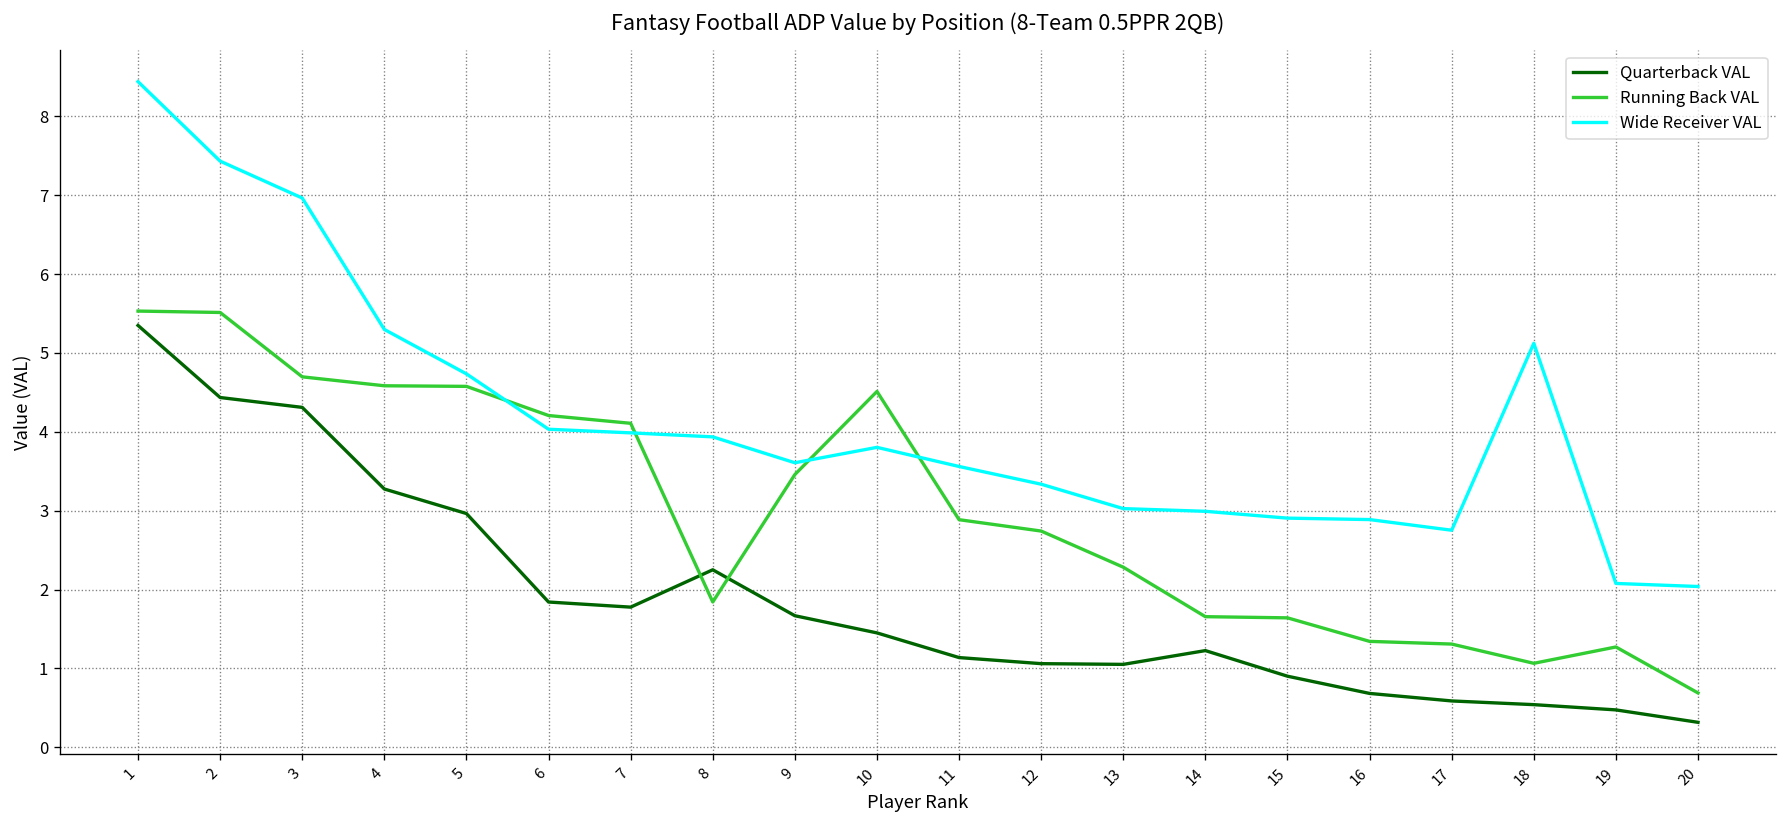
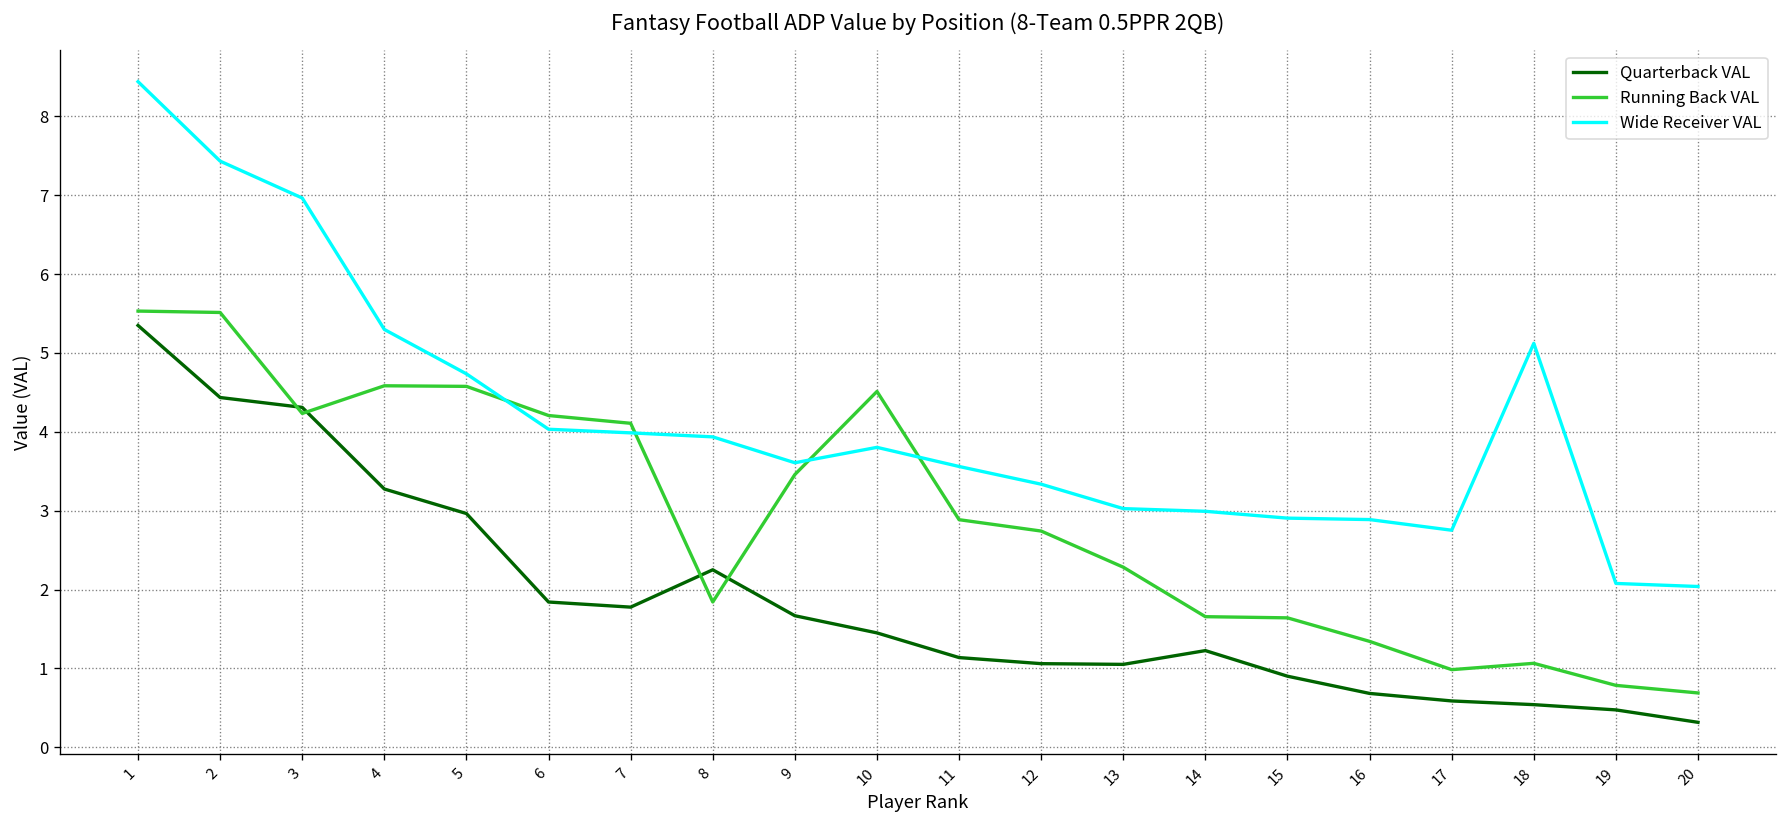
  {
    "Quarterback VAL": {
      "1": 5.3,
      "2": 4.4,
      "3": 4.3,
      "4": 3.3,
      "5": 3.0,
      "6": 1.8,
      "7": 1.8,
      "8": 2.3,
      "9": 1.7,
      "10": 1.4,
      "11": 1.1,
      "12": 1.1,
      "13": 1.1,
      "14": 1.2,
      "15": 0.9,
      "16": 0.7,
      "17": 0.6,
      "18": 0.5,
      "19": 0.5,
      "20": 0.3
    },
    "Running Back VAL": {
      "1": 5.5,
      "2": 5.5,
-     "3": 4.7,
+     "3": 4.2,
      "4": 4.6,
      "5": 4.6,
      "6": 4.2,
      "7": 4.1,
      "8": 1.8,
      "9": 3.5,
      "10": 4.5,
      "11": 2.9,
      "12": 2.7,
      "13": 2.3,
      "14": 1.7,
      "15": 1.6,
      "16": 1.3,
-     "17": 1.3,
+     "17": 1.0,
      "18": 1.1,
-     "19": 1.3,
+     "19": 0.8,
      "20": 0.7
    },
    "Wide Receiver VAL": {
      "1": 8.4,
      "2": 7.4,
      "3": 7.0,
      "4": 5.3,
      "5": 4.7,
      "6": 4.0,
      "7": 4.0,
      "8": 3.9,
      "9": 3.6,
      "10": 3.8,
      "11": 3.6,
      "12": 3.3,
      "13": 3.0,
      "14": 3.0,
      "15": 2.9,
      "16": 2.9,
      "17": 2.8,
      "18": 5.1,
      "19": 2.1,
      "20": 2.0
    }
  }
